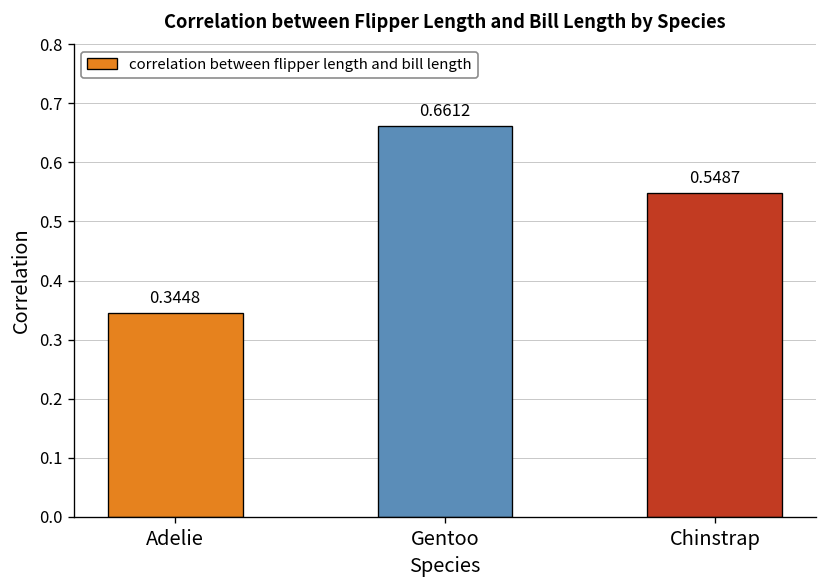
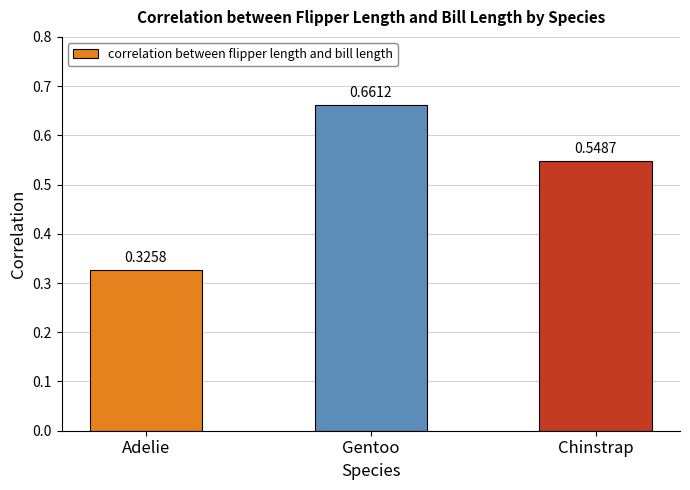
  {
-   "Adelie": 0.3448,
+   "Adelie": 0.3258,
    "Gentoo": 0.6612,
    "Chinstrap": 0.5487
  }
